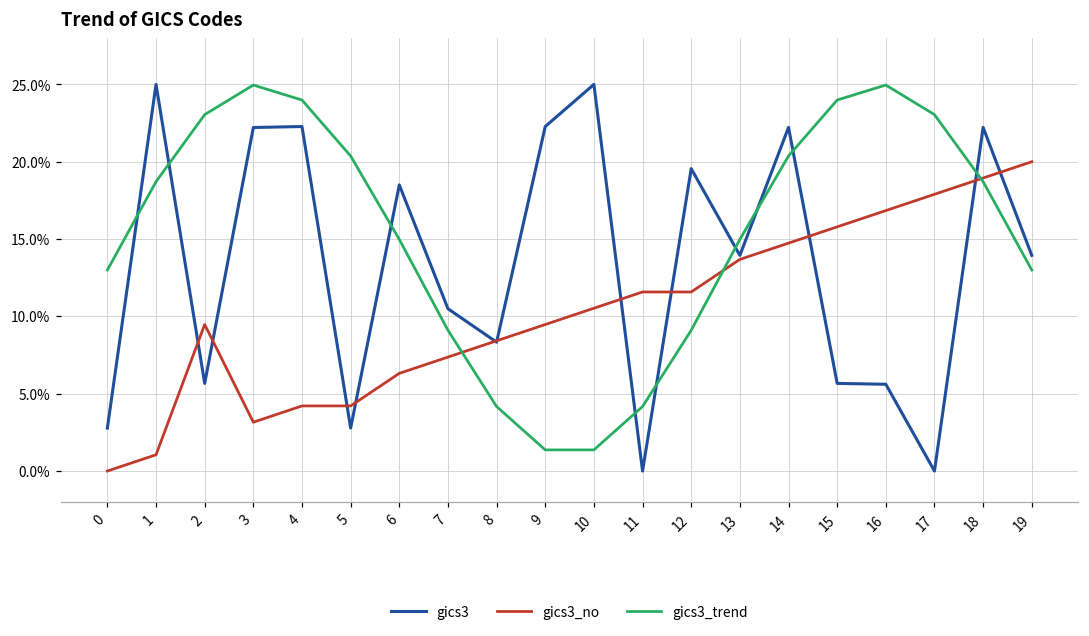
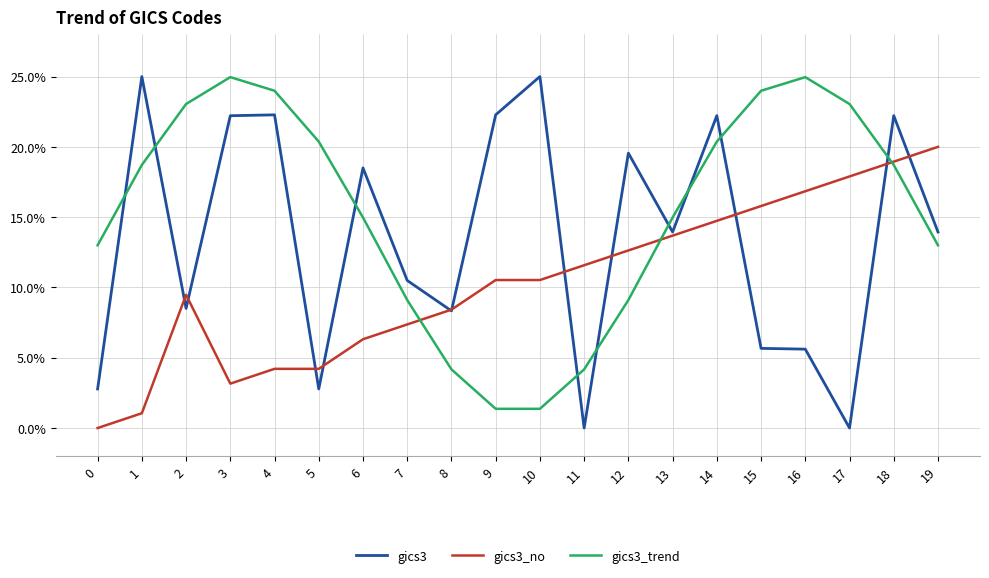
  {
    "gics3": {
      "0": "2.8%",
      "1": "25.0%",
-     "2": "5.7%",
+     "2": "8.5%",
      "3": "22.2%",
      "4": "22.3%",
      "5": "2.8%",
      "6": "18.5%",
      "7": "10.5%",
      "9": "22.3%",
      "10": "25.0%",
      "11": "0.0%",
      "12": "19.6%",
      "13": "13.9%",
      "14": "22.2%",
      "15": "5.7%",
      "16": "5.6%",
      "17": "0.0%",
      "18": "22.2%",
      "19": "13.9%"
    },
    "gics3_no": {
      "0": "0.0%",
      "1": "1.1%",
      "2": "9.5%",
      "3": "3.2%",
      "4": "4.2%",
      "5": "4.2%",
      "6": "6.3%",
      "7": "7.4%",
-     "9": "9.5%",
+     "9": "10.5%",
      "10": "10.5%",
      "11": "11.6%",
-     "12": "11.6%",
+     "12": "12.6%",
      "13": "13.7%",
      "14": "14.7%",
      "15": "15.8%",
      "16": "16.8%",
      "17": "17.9%",
      "18": "18.9%",
      "19": "20.0%"
    },
    "gics3_trend": {
      "0": "13.0%",
      "1": "18.7%",
      "2": "23.0%",
      "3": "25.0%",
      "4": "24.0%",
      "5": "20.4%",
      "6": "15.0%",
      "7": "9.1%",
      "8": "4.2%",
      "9": "1.4%",
      "10": "1.4%",
      "11": "4.2%",
      "12": "9.1%",
      "13": "15.0%",
      "14": "20.4%",
      "15": "24.0%",
      "16": "25.0%",
      "17": "23.0%",
      "18": "18.7%",
      "19": "13.0%"
    }
  }
